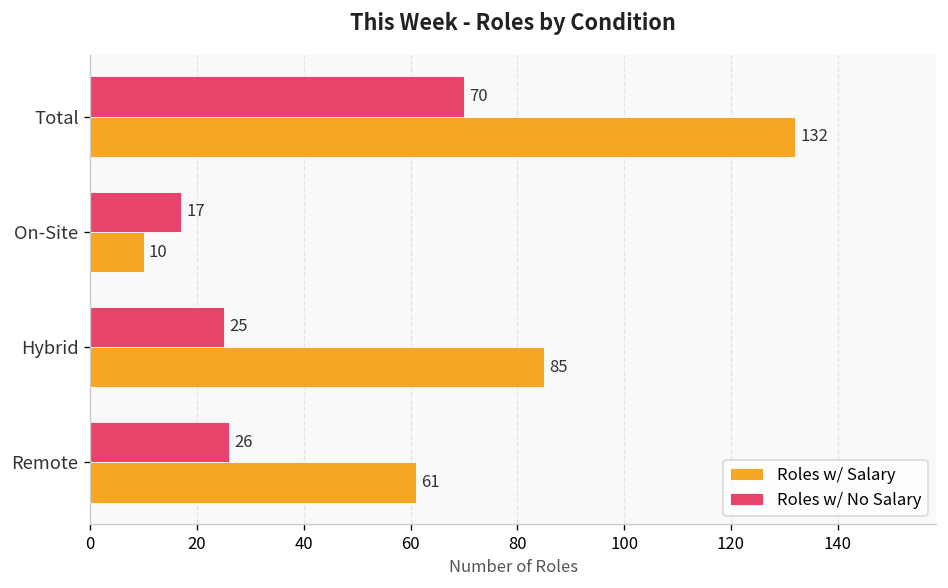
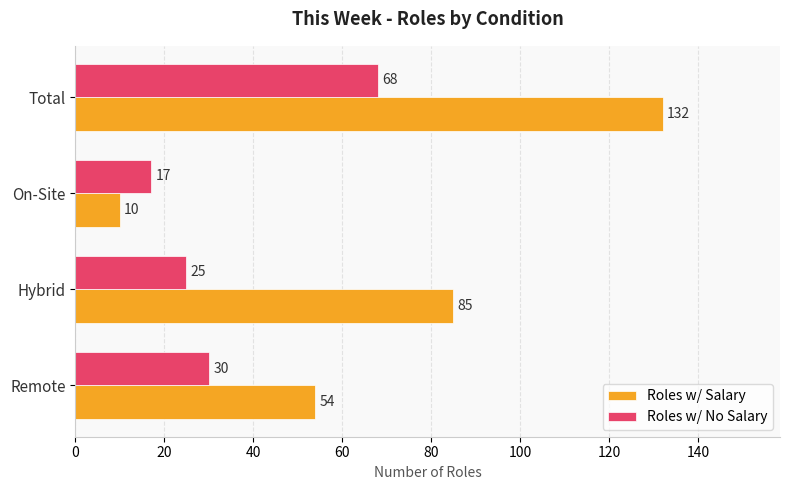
  {
    "Roles w/ Salary": {
      "Total": 132,
      "On-Site": 10,
      "Hybrid": 85,
-     "Remote": 61
+     "Remote": 54
    },
    "Roles w/ No Salary": {
-     "Total": 70,
+     "Total": 68,
      "On-Site": 17,
      "Hybrid": 25,
-     "Remote": 26
+     "Remote": 30
    }
  }
